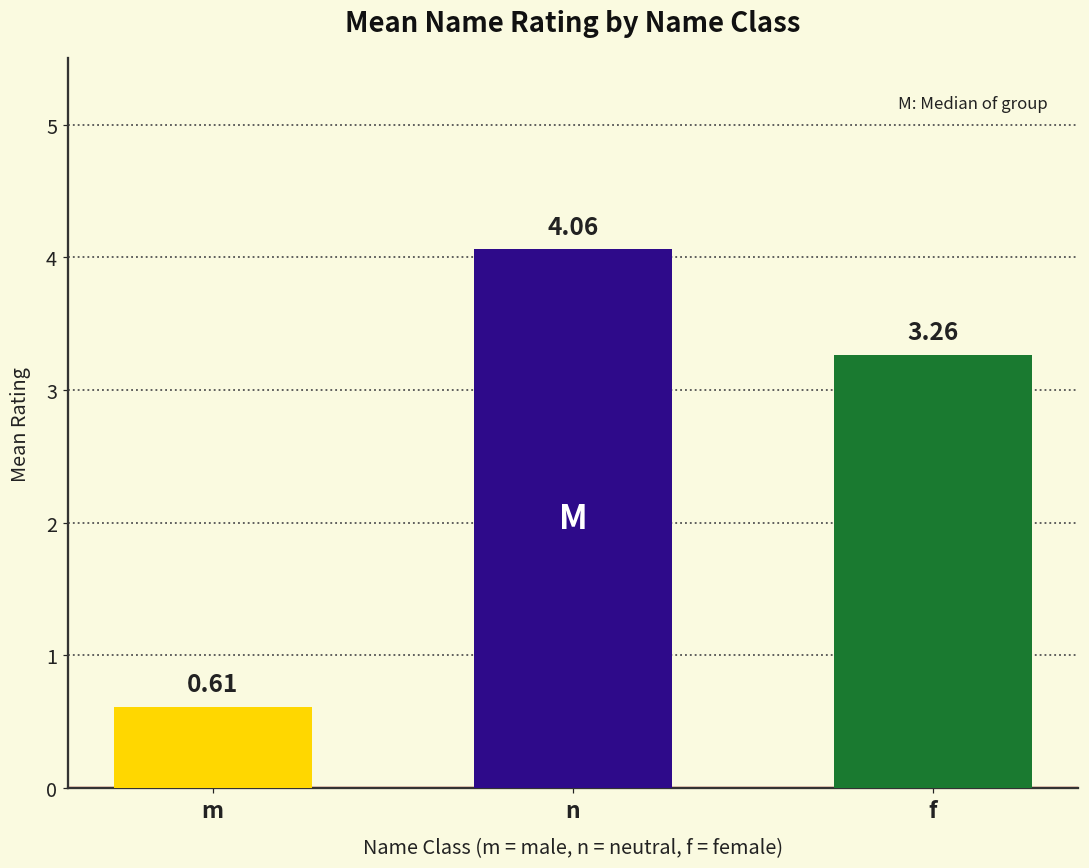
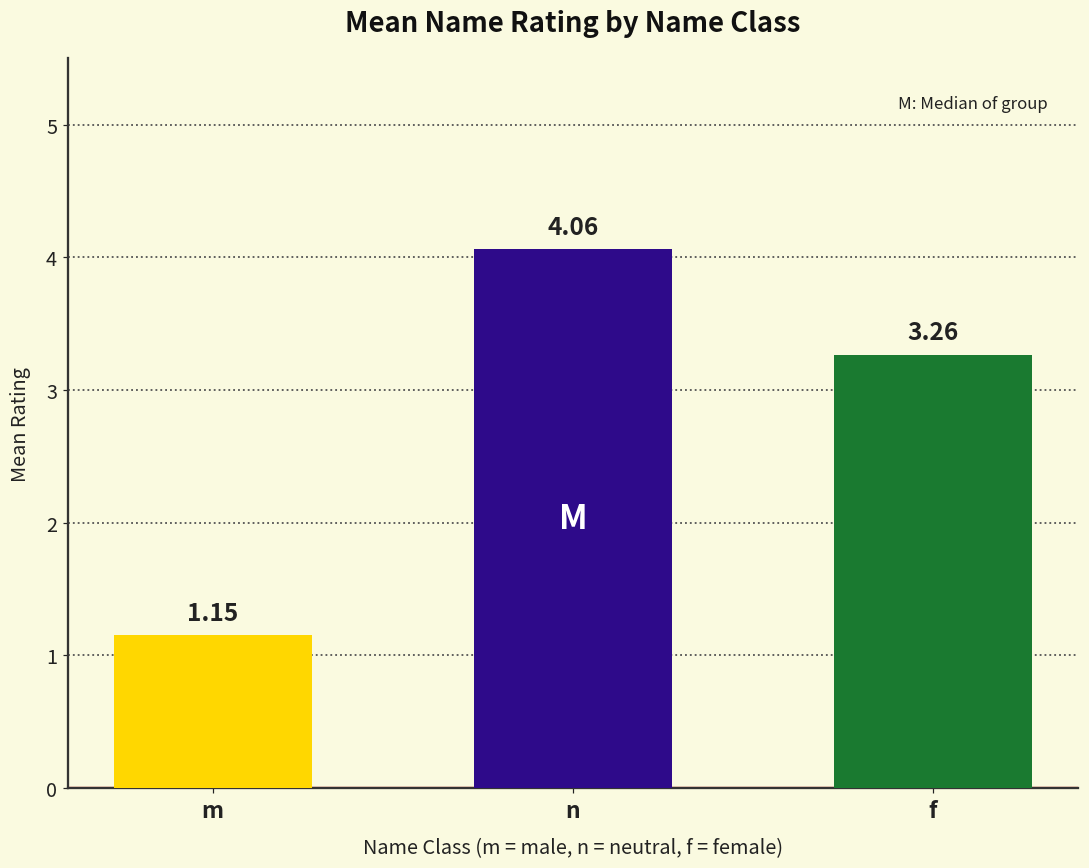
  {
-   "m": 0.61,
+   "m": 1.15,
    "n": 4.06,
    "f": 3.26
  }
